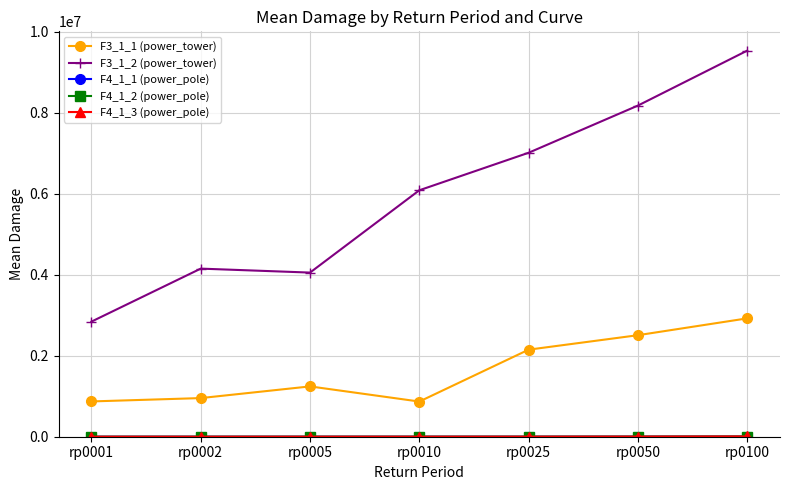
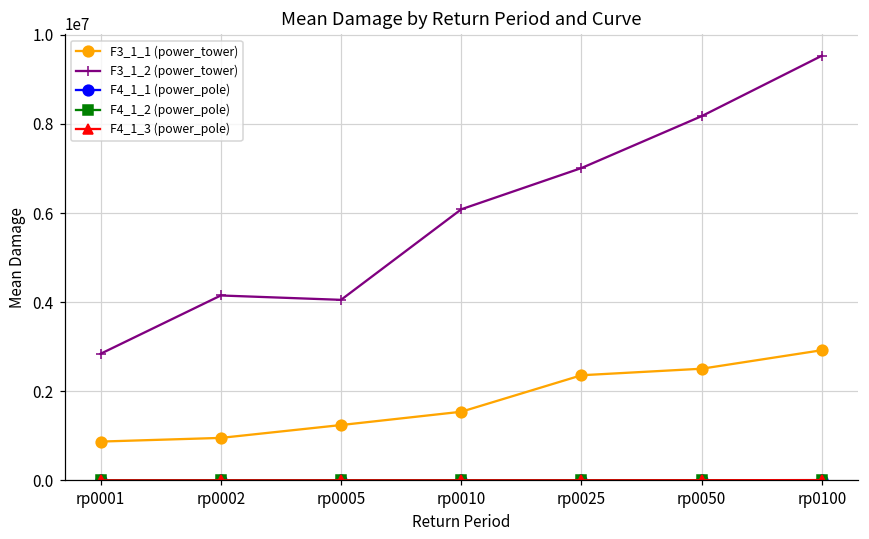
  {
    "F3_1_1 (power_tower)": {
      "rp0001": 900000,
      "rp0002": 1000000,
      "rp0005": 1200000,
-     "rp0010": 900000,
-     "rp0025": 2100000,
+     "rp0010": 1500000,
+     "rp0025": 2400000,
      "rp0050": 2500000,
      "rp0100": 2900000
    },
    "F3_1_2 (power_tower)": {
      "rp0001": 2800000,
      "rp0002": 4100000,
      "rp0005": 4100000,
      "rp0010": 6100000,
      "rp0025": 7000000,
      "rp0050": 8200000,
      "rp0100": 9500000
    }
  }
